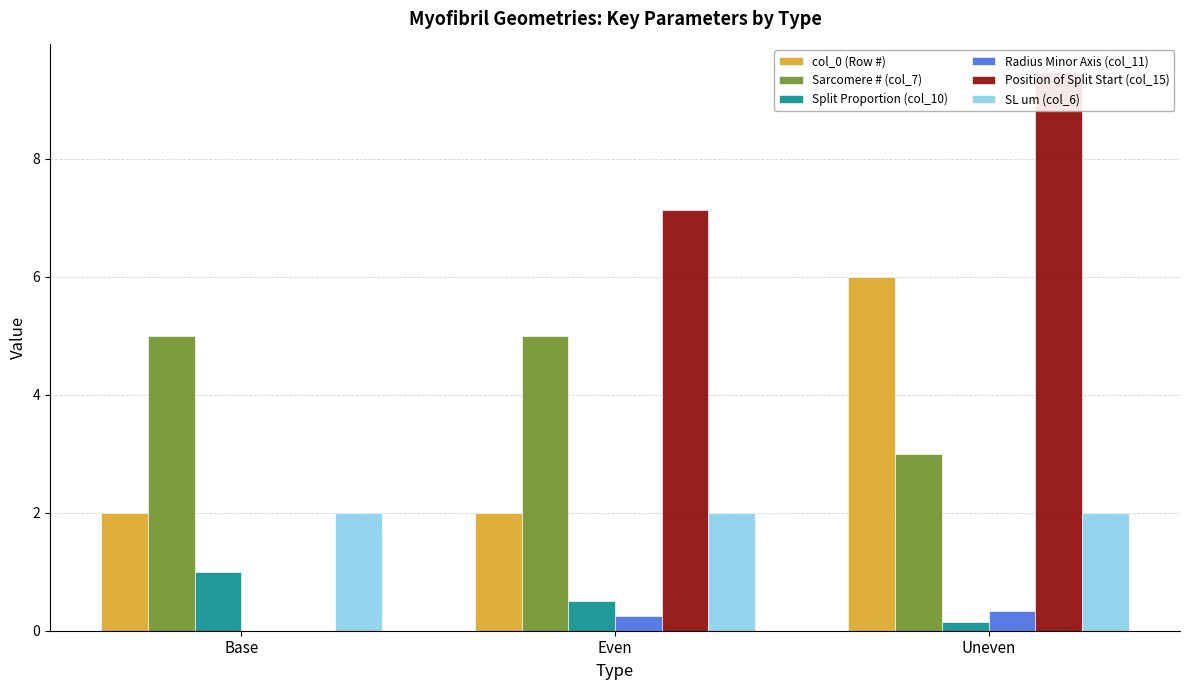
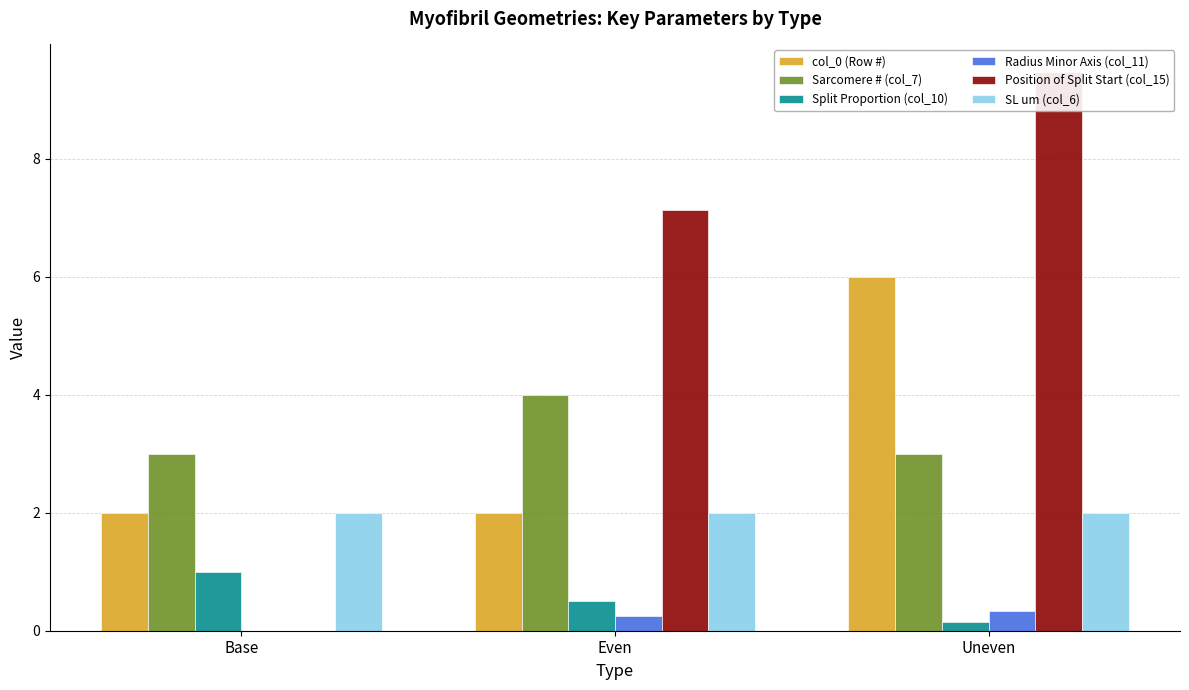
  {
    "col_0 (Row #)": {
      "Base": 2,
      "Even": 2,
      "Uneven": 6
    },
    "Sarcomere # (col_7)": {
-     "Base": 5,
-     "Even": 5,
+     "Base": 3,
+     "Even": 4,
      "Uneven": 3
    },
    "Split Proportion (col_10)": {
      "Base": 1,
      "Even": 0.5,
      "Uneven": 0.1
    },
    "Radius Minor Axis (col_11)": {
      "Base": 0,
      "Even": 0.3,
      "Uneven": 0.3
    },
    "Position of Split Start (col_15)": {
      "Base": 0,
      "Even": 7.1
    },
    "SL um (col_6)": {
      "Base": 2,
      "Even": 2,
      "Uneven": 2
    }
  }
